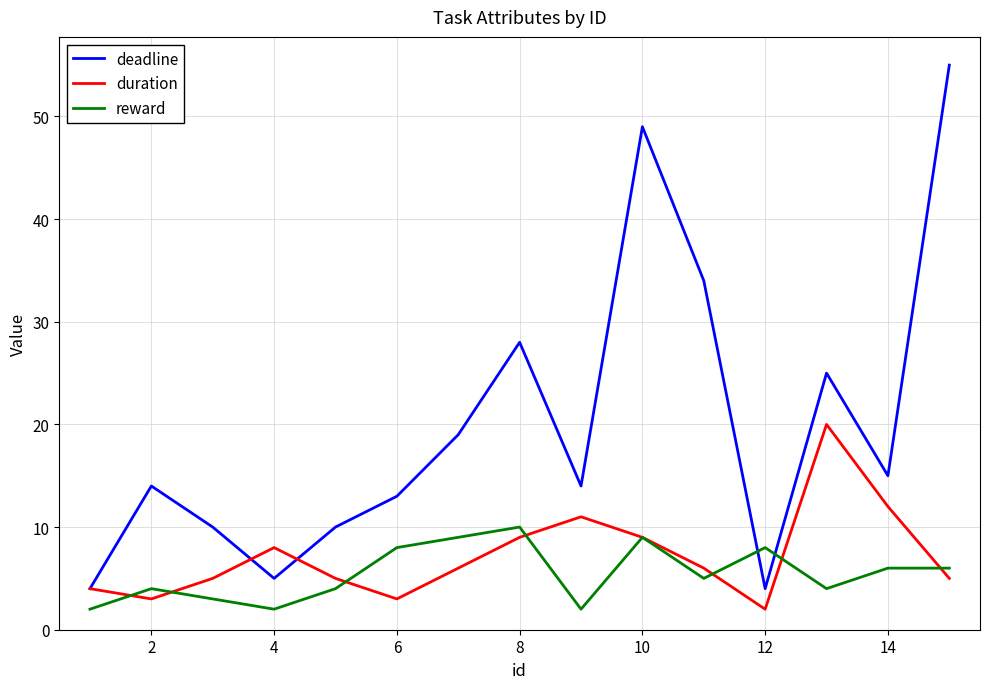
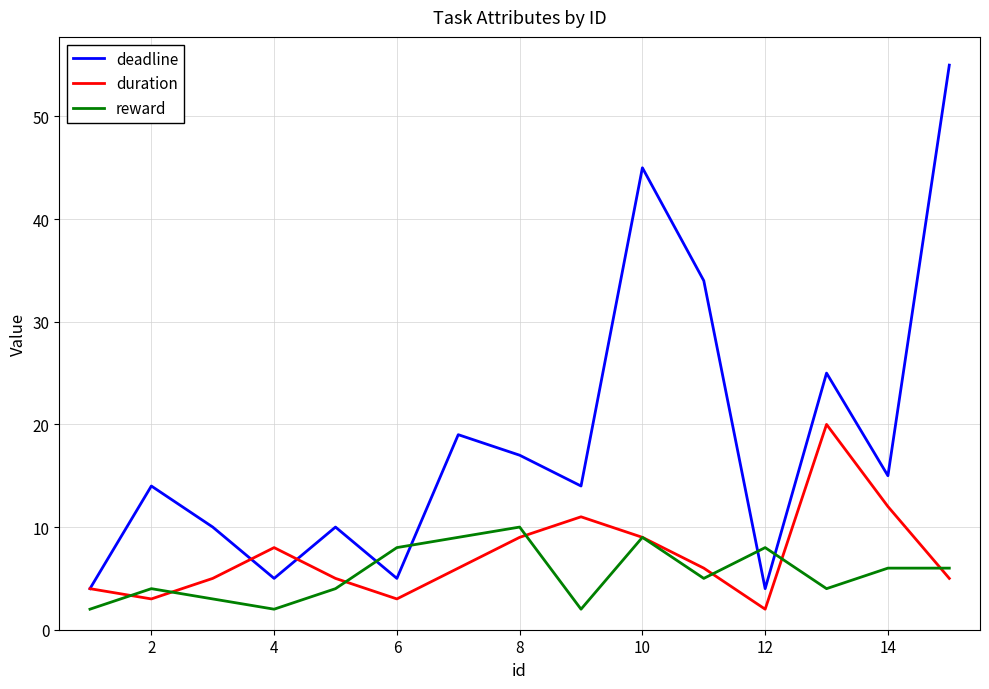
  {
    "deadline": {
      "2": 14,
      "4": 5,
-     "6": 13,
-     "8": 28,
-     "10": 49,
+     "6": 5,
+     "8": 17,
+     "10": 45,
      "12": 4,
      "14": 15
    },
    "duration": {
      "2": 3,
      "4": 8,
      "6": 3,
      "8": 9,
      "12": 2,
      "14": 12
    },
    "reward": {
      "2": 4,
      "4": 2,
      "6": 8,
      "8": 10,
      "12": 8,
      "14": 6
    }
  }
